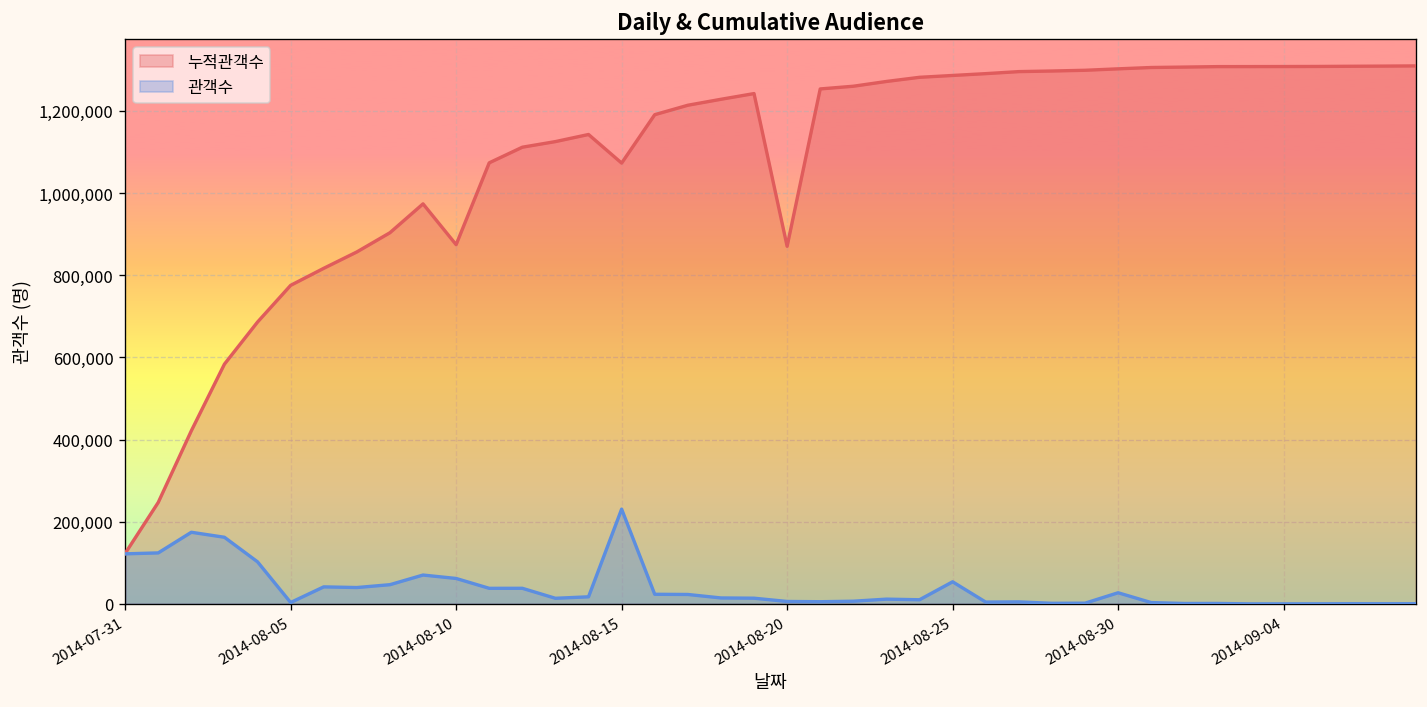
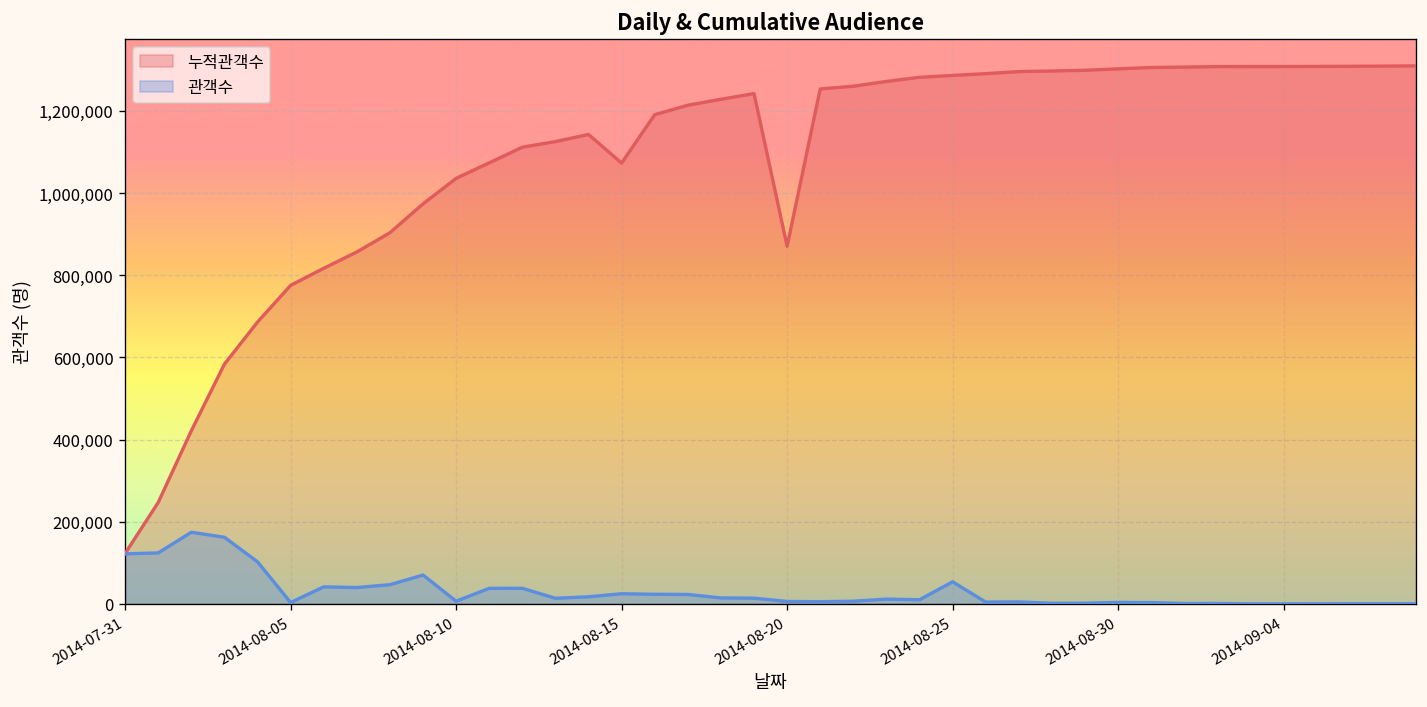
  {
    "누적관객수": {
      "2014-08-05": "780,000",
-     "2014-08-10": "870,000",
+     "2014-08-10": "1,040,000",
      "2014-08-15": "1,070,000",
      "2014-08-20": "870,000",
      "2014-08-25": "1,290,000",
      "2014-08-30": "1,300,000",
      "2014-09-04": "1,310,000"
    },
    "관객수": {
      "2014-08-05": "0",
-     "2014-08-10": "60,000",
-     "2014-08-15": "230,000",
+     "2014-08-10": "10,000",
+     "2014-08-15": "20,000",
      "2014-08-20": "10,000",
      "2014-08-25": "50,000",
-     "2014-08-30": "30,000",
+     "2014-08-30": "0",
      "2014-09-04": "0"
    }
  }
